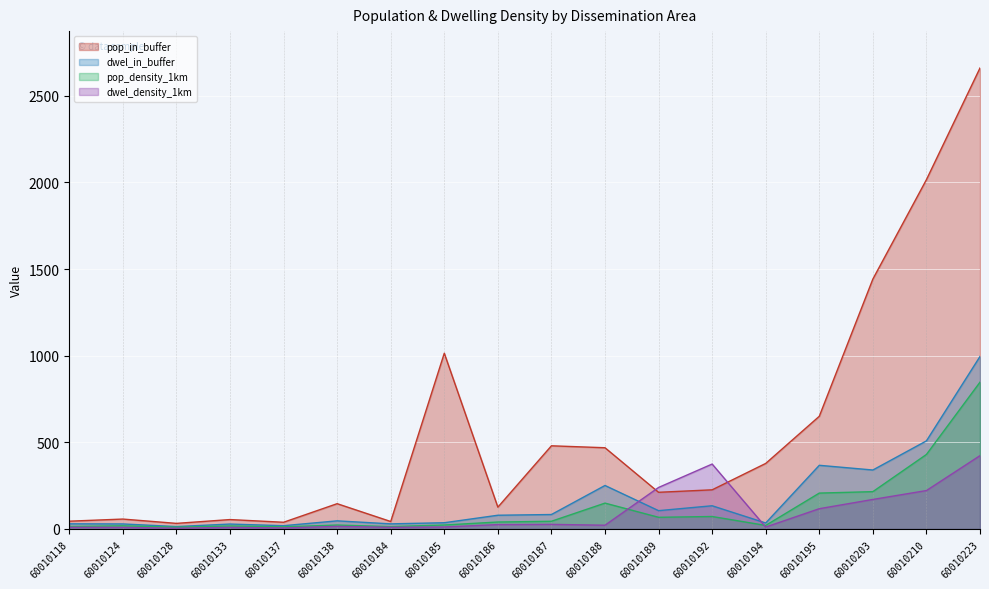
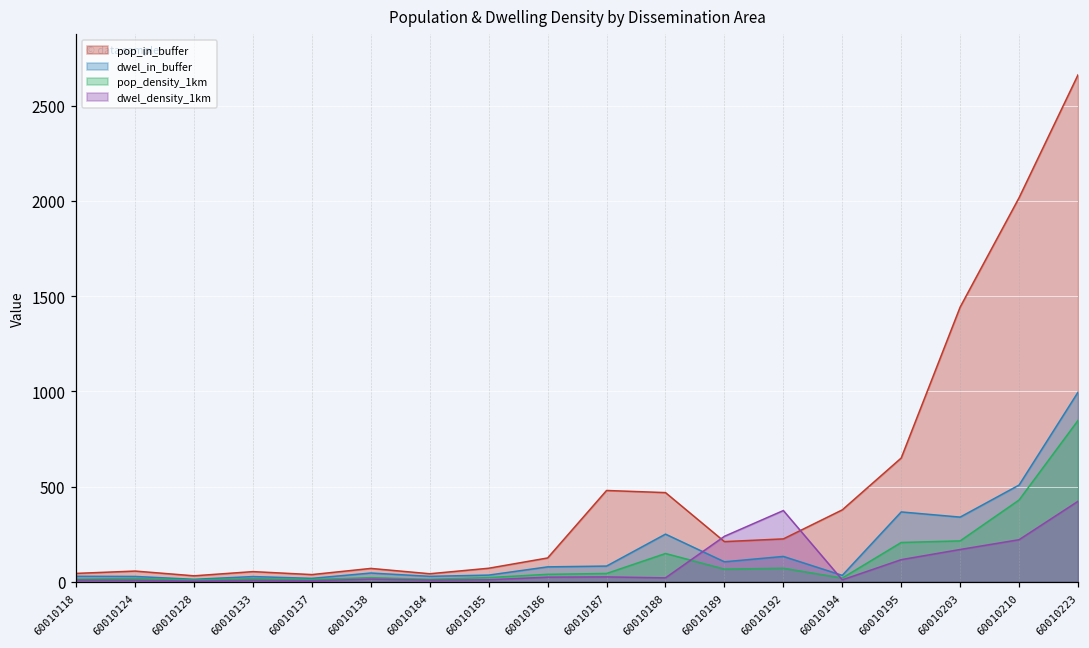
  {
    "pop_in_buffer": {
      "60010118": 40,
      "60010124": 60,
      "60010128": 30,
      "60010133": 50,
      "60010137": 40,
-     "60010138": 150,
-     "60010185": 1010,
+     "60010138": 70,
+     "60010185": 70,
      "60010186": 130,
      "60010187": 480,
      "60010188": 470,
      "60010189": 210,
      "60010192": 230,
      "60010194": 380,
      "60010195": 650,
      "60010203": 1440,
      "60010210": 2020,
      "60010223": 2660
    },
    "dwel_density_1km": {
      "60010186": 30,
      "60010187": 30,
      "60010188": 20,
      "60010189": 240,
      "60010192": 370,
      "60010195": 120,
      "60010203": 170,
      "60010210": 220,
      "60010223": 420
    }
  }
